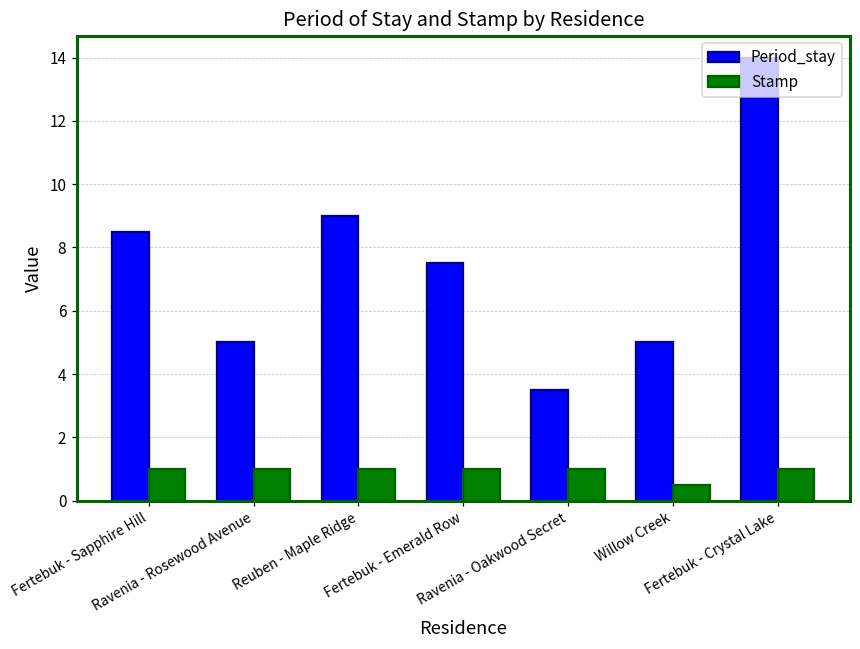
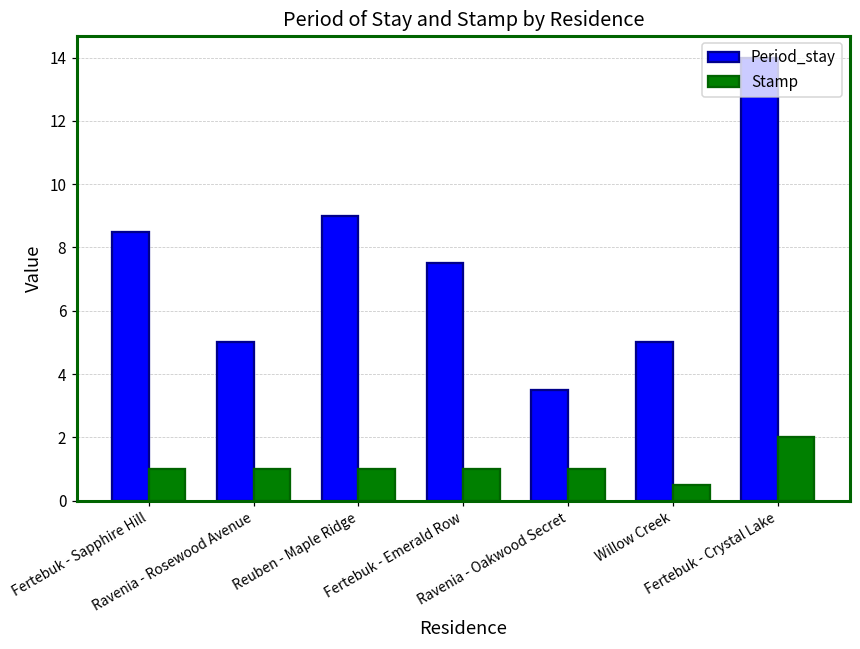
  {
    "Period_stay": {
      "Fertebuk - Sapphire Hill": 8.5,
      "Ravenia - Rosewood Avenue": 5,
      "Reuben - Maple Ridge": 9,
      "Fertebuk - Emerald Row": 7.5,
      "Ravenia - Oakwood Secret": 3.5,
      "Willow Creek": 5
    },
    "Stamp": {
      "Fertebuk - Sapphire Hill": 1,
      "Ravenia - Rosewood Avenue": 1,
      "Reuben - Maple Ridge": 1,
      "Fertebuk - Emerald Row": 1,
      "Ravenia - Oakwood Secret": 1,
      "Willow Creek": 0.5,
-     "Fertebuk - Crystal Lake": 1
+     "Fertebuk - Crystal Lake": 2
    }
  }
